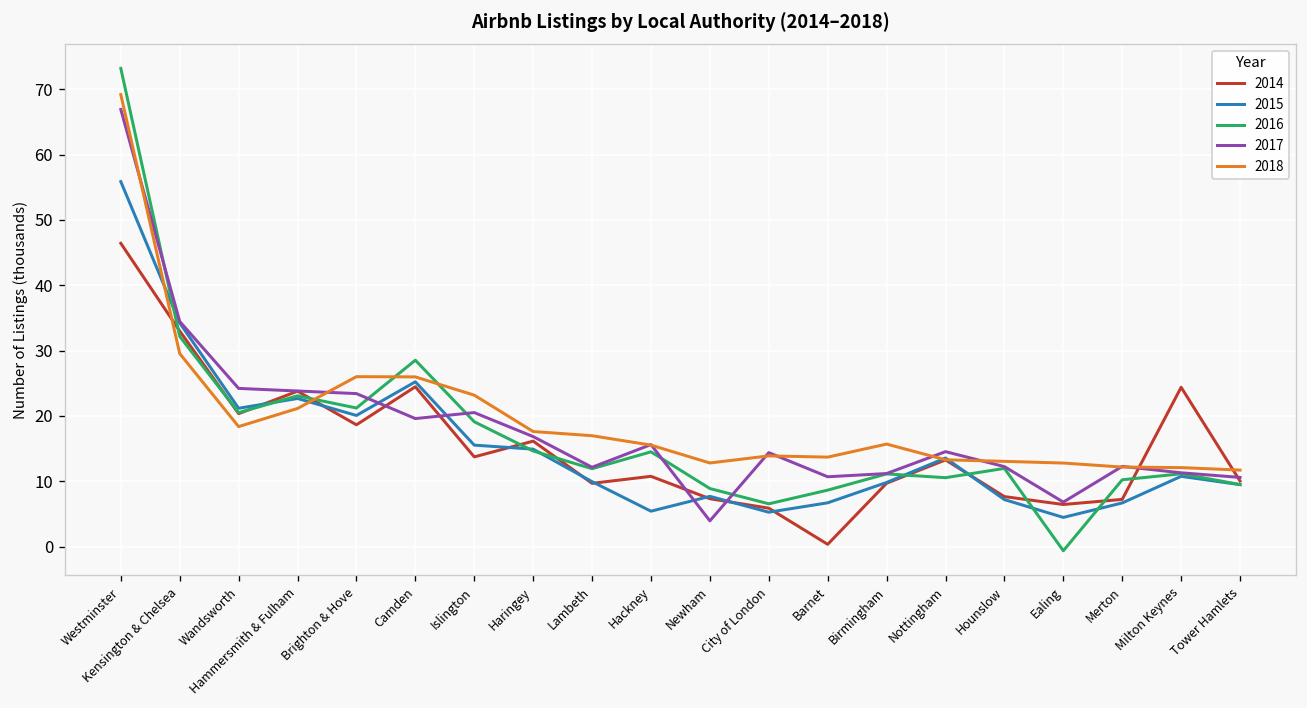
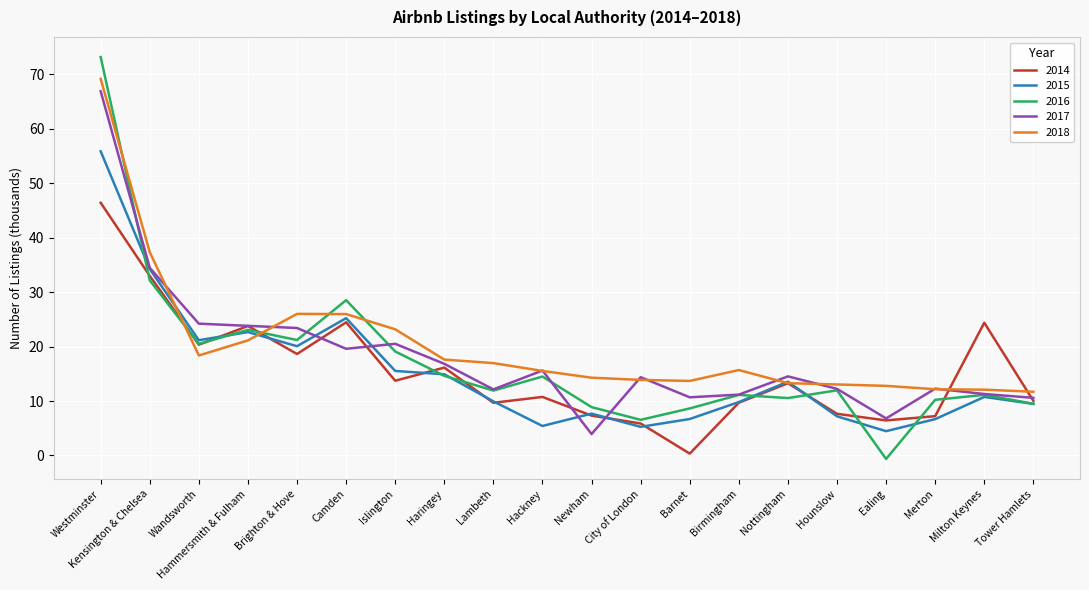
  {
    "2014": {
      "Westminster": 46,
      "Kensington & Chelsea": 33,
      "Brighton & Hove": 19,
      "Camden": 24,
      "Islington": 14,
      "Haringey": 16,
      "Hackney": 11,
      "City of London": 6,
      "Barnet": 0,
      "Merton": 7,
      "Milton Keynes": 24,
      "Tower Hamlets": 10
    },
    "2015": {
      "Westminster": 56,
      "Wandsworth": 21,
      "Brighton & Hove": 20,
      "Camden": 25,
      "Islington": 16,
      "Hackney": 5,
      "City of London": 5,
      "Barnet": 7,
      "Ealing": 4,
      "Merton": 7
    },
    "2016": {
      "Westminster": 73,
      "Kensington & Chelsea": 32,
      "Brighton & Hove": 21,
      "Camden": 29,
      "Islington": 19,
      "Hackney": 15,
      "Newham": 9,
      "City of London": 7,
      "Barnet": 9,
      "Nottingham": 11,
      "Ealing": -1,
      "Merton": 10
    },
    "2017": {
      "Westminster": 67,
      "Wandsworth": 24,
      "Brighton & Hove": 23,
      "Camden": 20,
      "Islington": 21,
      "Haringey": 17,
      "Newham": 4,
      "City of London": 14,
      "Barnet": 11,
      "Nottingham": 15,
      "Tower Hamlets": 11
    },
    "2018": {
      "Westminster": 69,
-     "Kensington & Chelsea": 30,
+     "Kensington & Chelsea": 37,
      "Wandsworth": 18,
      "Hammersmith & Fulham": 21,
      "Brighton & Hove": 26,
      "Camden": 26,
      "Islington": 23,
      "Haringey": 18,
      "Lambeth": 17,
-     "Newham": 13,
+     "Newham": 14,
      "City of London": 14,
      "Barnet": 14,
      "Birmingham": 16,
      "Hounslow": 13,
      "Ealing": 13,
      "Milton Keynes": 12,
      "Tower Hamlets": 12
    }
  }
